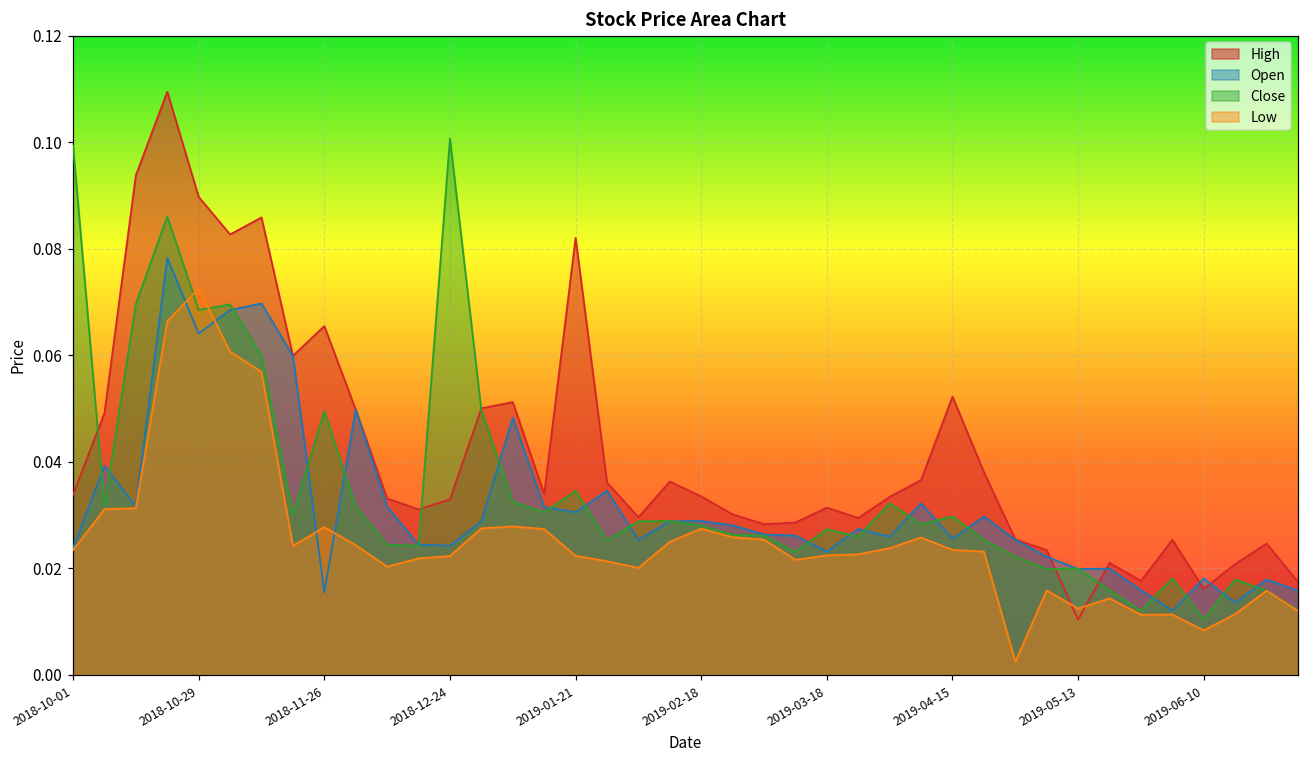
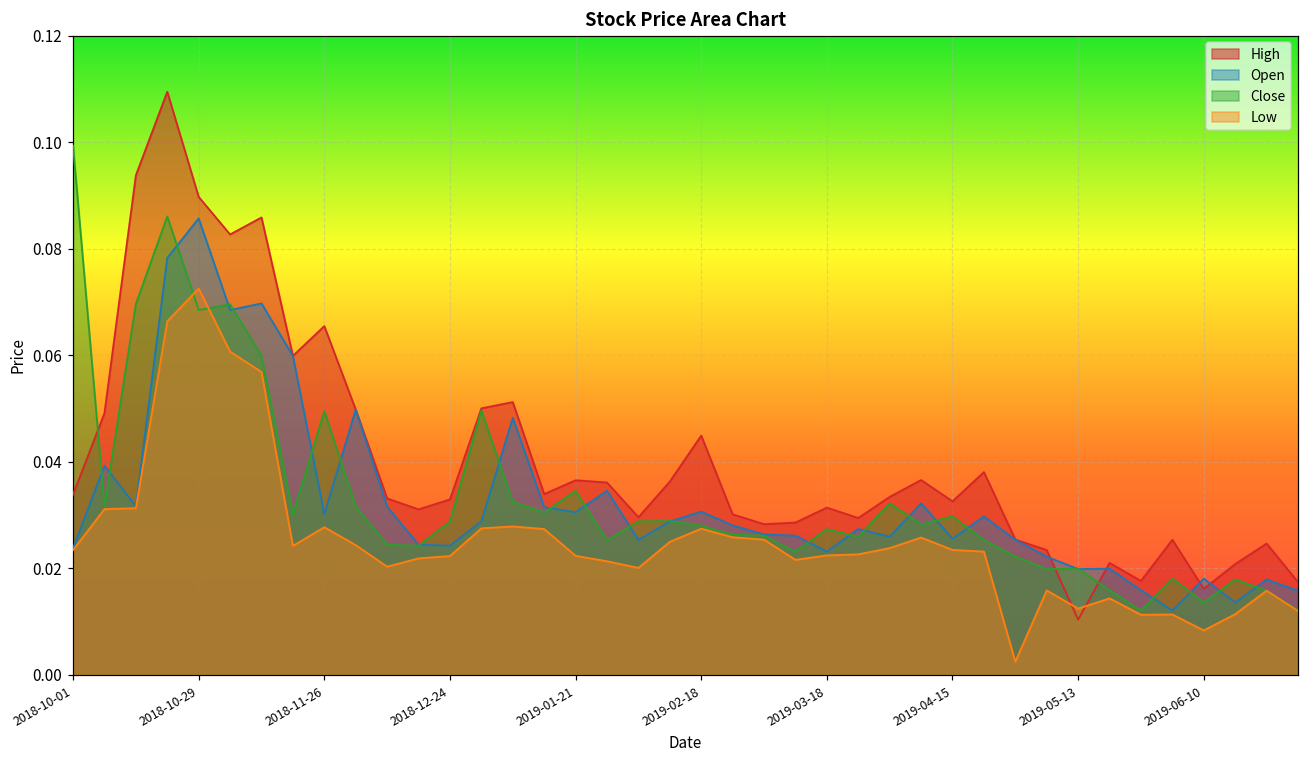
  {
    "High": {
      "2018-10-01": 0.034,
      "2018-10-29": 0.090,
      "2018-11-26": 0.065,
      "2018-12-24": 0.033,
-     "2019-01-21": 0.082,
-     "2019-02-18": 0.033,
+     "2019-01-21": 0.037,
+     "2019-02-18": 0.045,
      "2019-03-18": 0.031,
-     "2019-04-15": 0.052,
+     "2019-04-15": 0.033,
      "2019-05-13": 0.010,
      "2019-06-10": 0.016
    },
    "Open": {
-     "2018-10-29": 0.064,
-     "2018-11-26": 0.015,
+     "2018-10-29": 0.086,
+     "2018-11-26": 0.030,
      "2018-12-24": 0.024,
      "2019-01-21": 0.031,
-     "2019-02-18": 0.029,
+     "2019-02-18": 0.031,
      "2019-03-18": 0.023,
      "2019-04-15": 0.026,
      "2019-06-10": 0.018
    },
    "Close": {
      "2018-10-01": 0.099,
      "2018-10-29": 0.068,
      "2018-11-26": 0.049,
-     "2018-12-24": 0.101,
+     "2018-12-24": 0.029,
      "2019-01-21": 0.035,
      "2019-02-18": 0.028,
      "2019-03-18": 0.027,
      "2019-04-15": 0.030,
-     "2019-06-10": 0.010
+     "2019-06-10": 0.014
    },
    "Low": {
      "2018-10-29": 0.073,
      "2018-11-26": 0.028,
      "2018-12-24": 0.022,
      "2019-01-21": 0.022,
      "2019-02-18": 0.027,
      "2019-03-18": 0.022,
      "2019-04-15": 0.023,
      "2019-05-13": 0.012,
      "2019-06-10": 0.008
    }
  }
